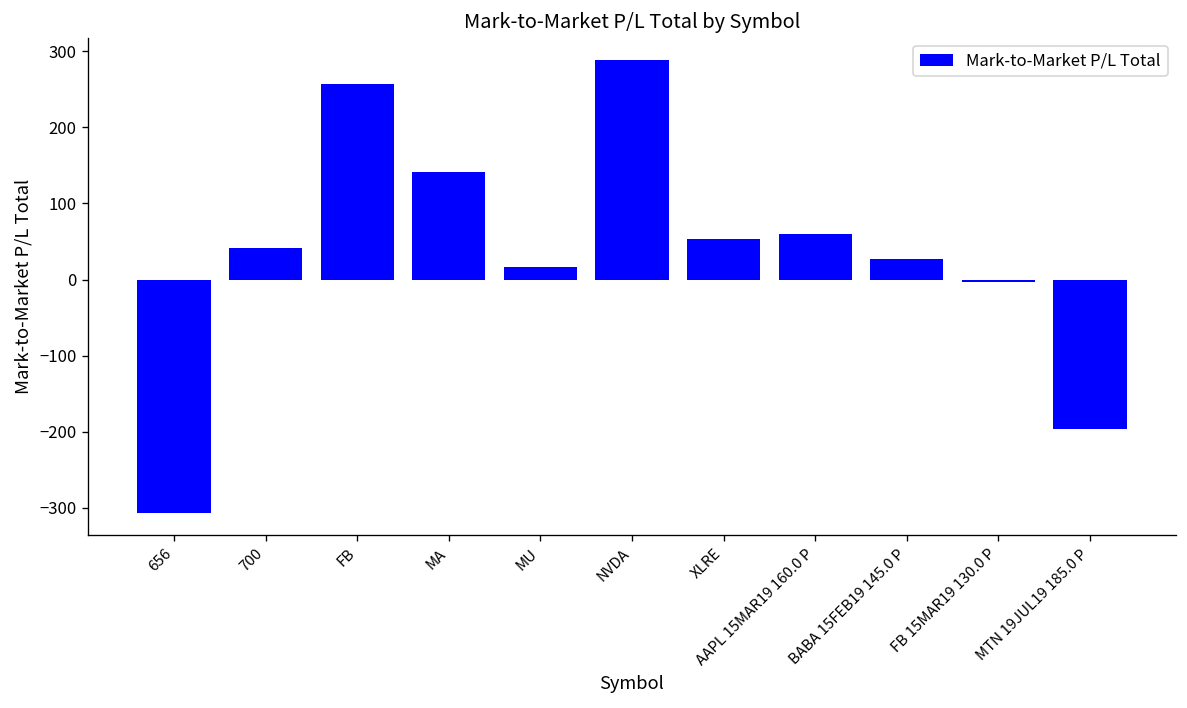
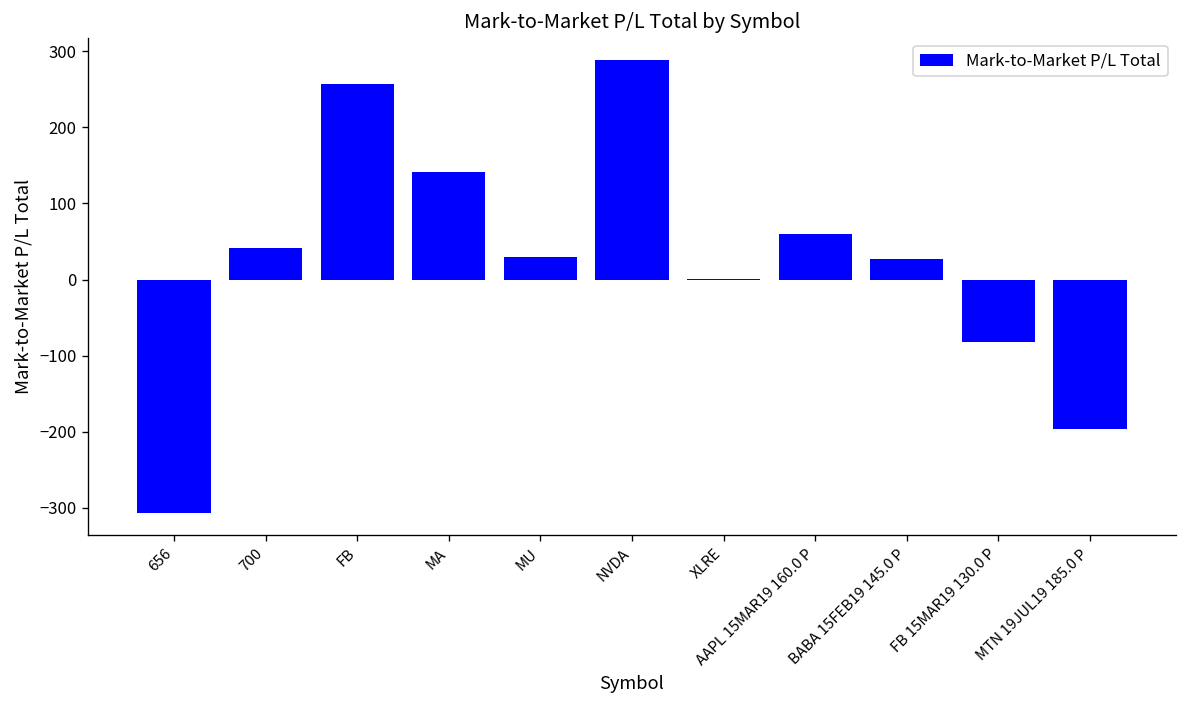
  {
    "656": -310,
    "700": 40,
    "FB": 260,
    "MA": 140,
-   "MU": 20,
+   "MU": 30,
    "NVDA": 290,
-   "XLRE": 50,
+   "XLRE": 0,
    "AAPL 15MAR19 160.0 P": 60,
    "BABA 15FEB19 145.0 P": 30,
-   "FB 15MAR19 130.0 P": 0,
+   "FB 15MAR19 130.0 P": -80,
    "MTN 19JUL19 185.0 P": -200
  }
